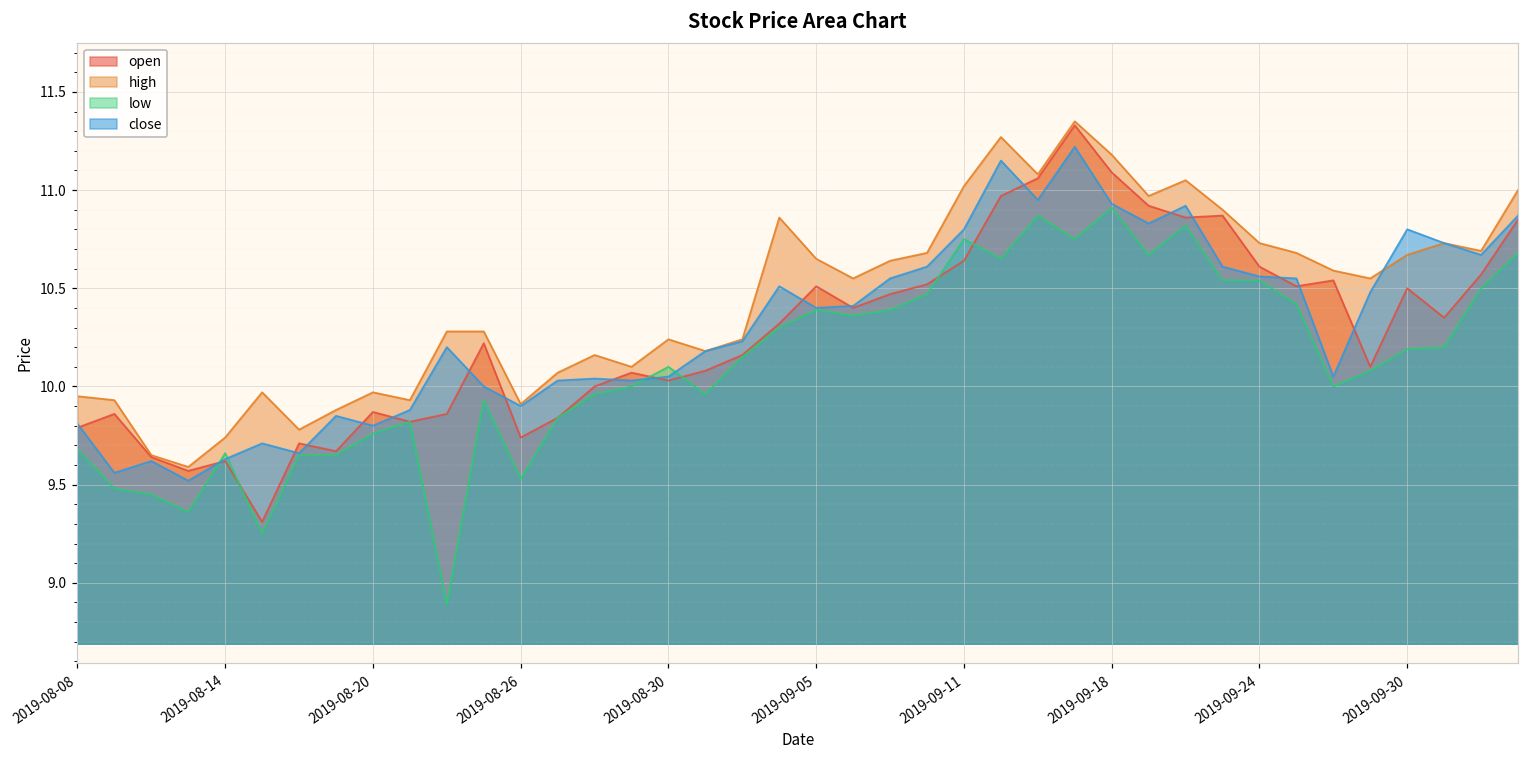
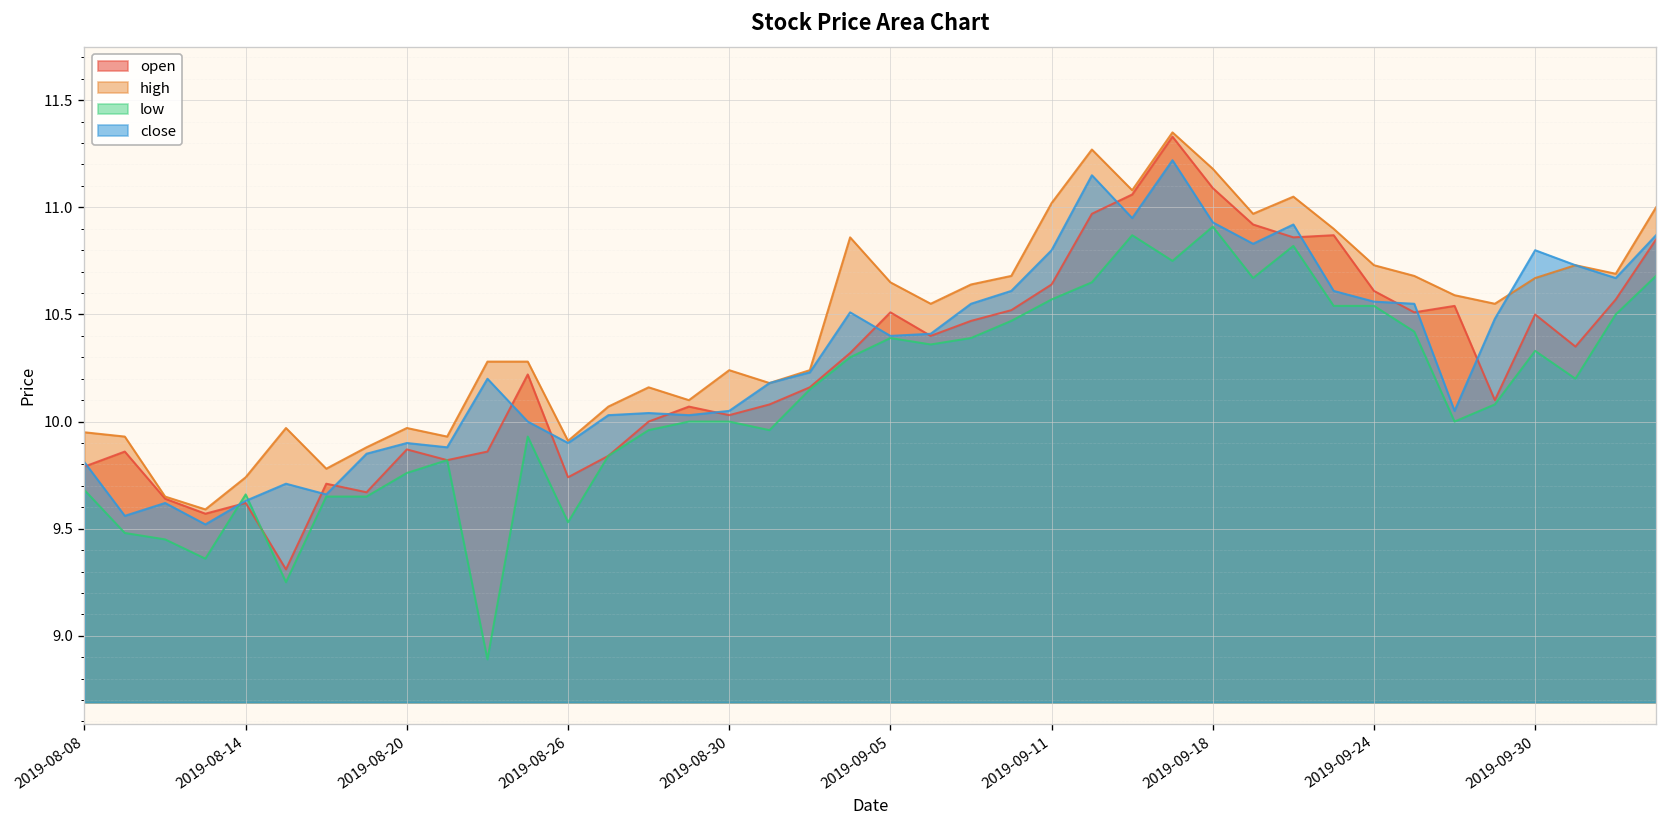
  {
    "low": {
      "2019-08-08": 9.68,
      "2019-08-14": 9.66,
      "2019-08-20": 9.76,
      "2019-08-26": 9.53,
-     "2019-08-30": 10.1,
-     "2019-09-11": 10.75,
+     "2019-08-30": 10.0,
+     "2019-09-11": 10.57,
      "2019-09-18": 10.91,
      "2019-09-24": 10.54,
-     "2019-09-30": 10.19
+     "2019-09-30": 10.33
    },
    "close": {
      "2019-08-08": 9.8,
-     "2019-08-20": 9.8,
+     "2019-08-20": 9.9,
      "2019-08-30": 10.05,
      "2019-09-11": 10.8,
      "2019-09-18": 10.93,
      "2019-09-24": 10.56,
      "2019-09-30": 10.8
    }
  }
